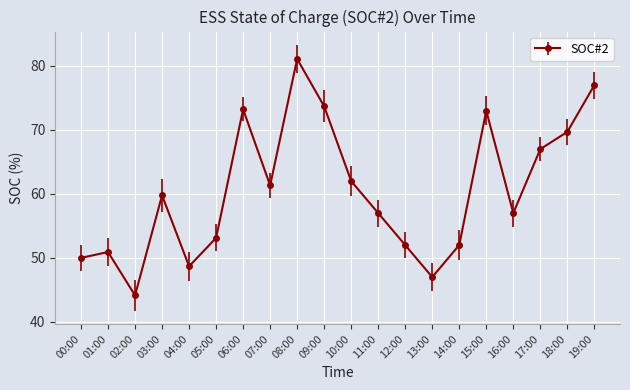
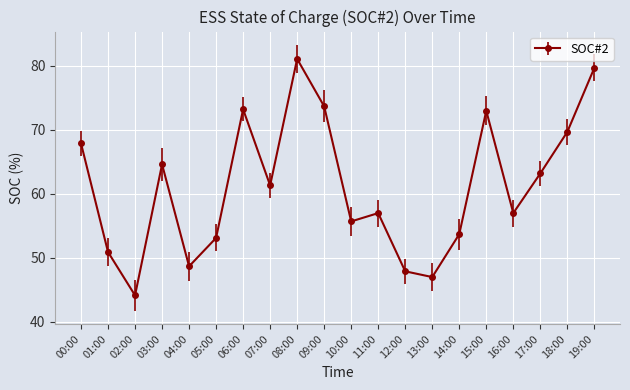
  {
-   "00:00": 50,
+   "00:00": 68,
    "01:00": 51,
    "02:00": 44,
-   "03:00": 60,
+   "03:00": 65,
    "04:00": 49,
    "05:00": 53,
    "06:00": 73,
    "07:00": 61,
    "08:00": 81,
    "09:00": 74,
-   "10:00": 62,
+   "10:00": 56,
    "11:00": 57,
-   "12:00": 52,
+   "12:00": 48,
    "13:00": 47,
-   "14:00": 52,
+   "14:00": 54,
    "15:00": 73,
    "16:00": 57,
-   "17:00": 67,
+   "17:00": 63,
    "18:00": 70,
-   "19:00": 77
+   "19:00": 80
  }
